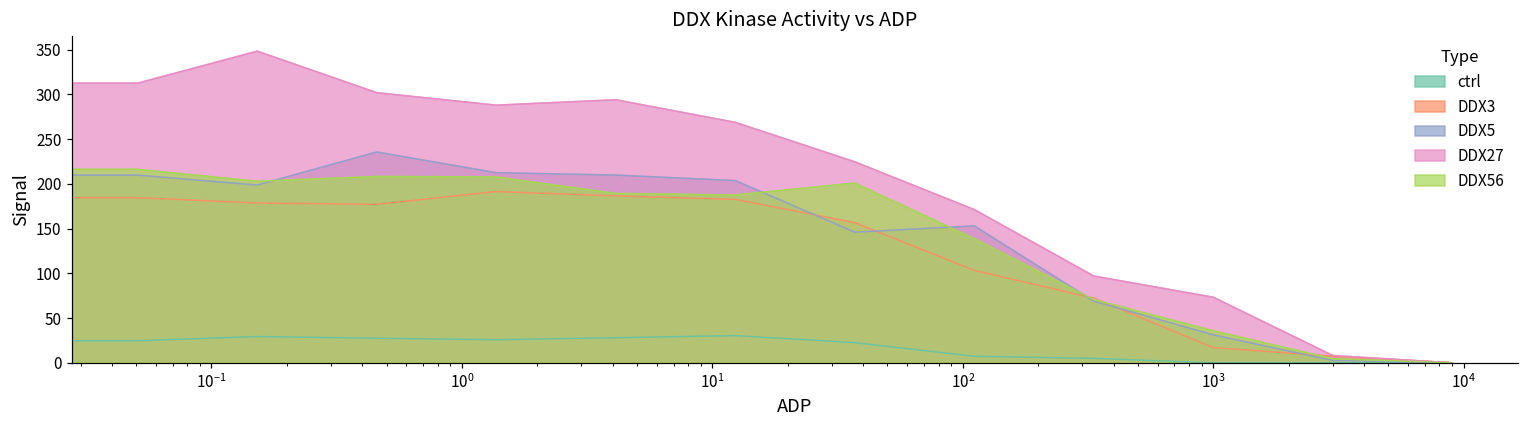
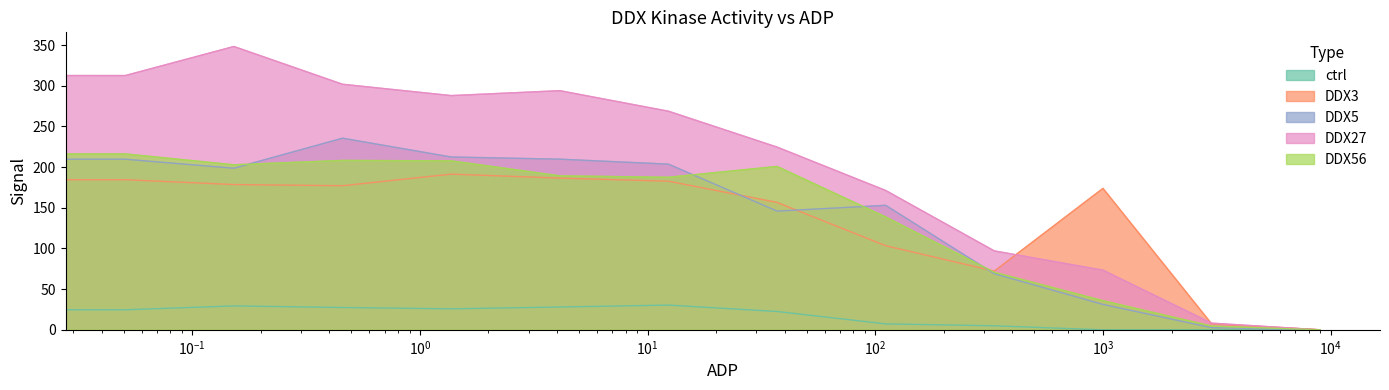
  {
    "ctrl": {
      "10^3": 0
    },
    "DDX3": {
-     "10^3": 20
+     "10^3": 170
    },
    "DDX5": {
      "10^3": 30
    },
    "DDX27": {
      "10^3": 70
    },
    "DDX56": {
      "10^3": 40
    }
  }
